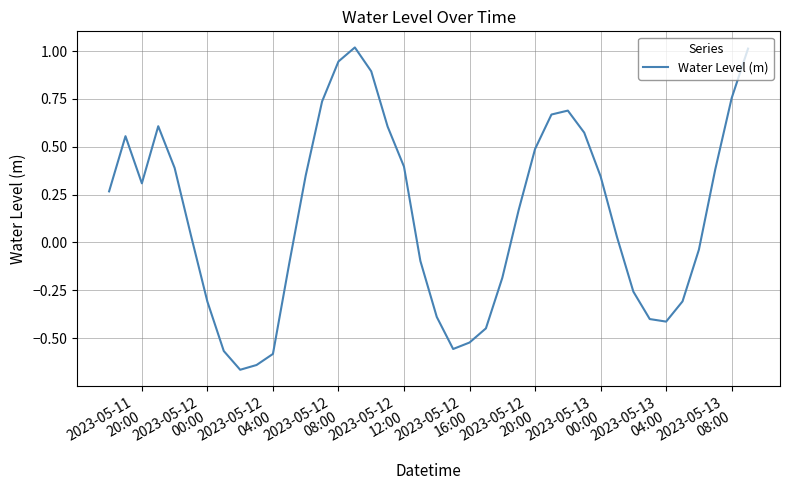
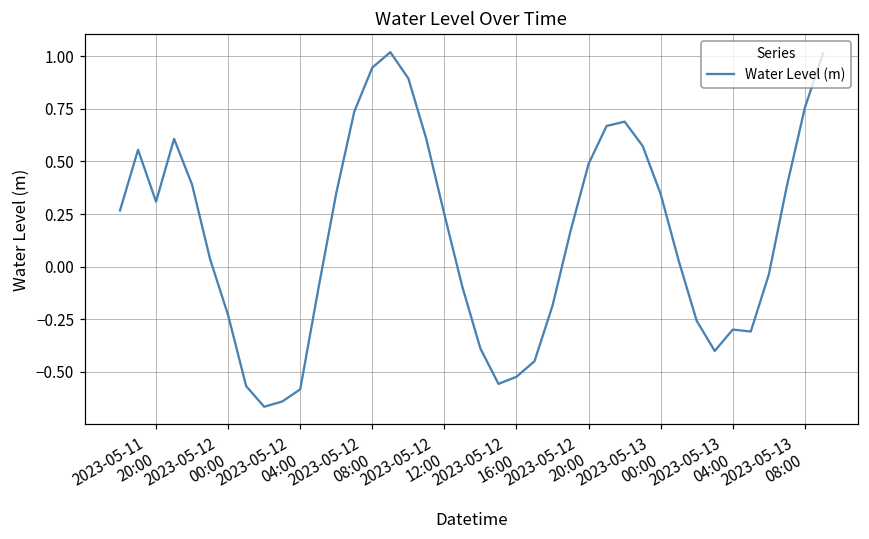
  {
    "2023-05-11 20:00": 0.31,
-   "2023-05-12 00:00": -0.31,
+   "2023-05-12 00:00": -0.23,
    "2023-05-12 04:00": -0.58,
    "2023-05-12 08:00": 0.95,
-   "2023-05-12 12:00": 0.40,
+   "2023-05-12 12:00": 0.25,
    "2023-05-12 16:00": -0.52,
    "2023-05-12 20:00": 0.49,
    "2023-05-13 00:00": 0.35,
-   "2023-05-13 04:00": -0.41,
+   "2023-05-13 04:00": -0.30,
    "2023-05-13 08:00": 0.75
  }
